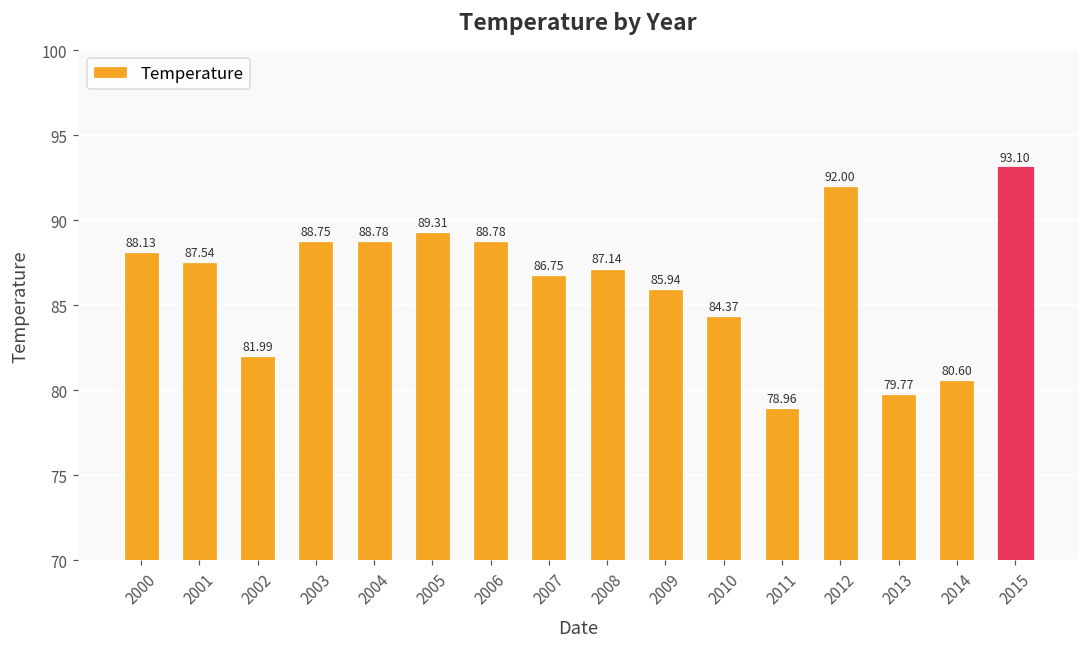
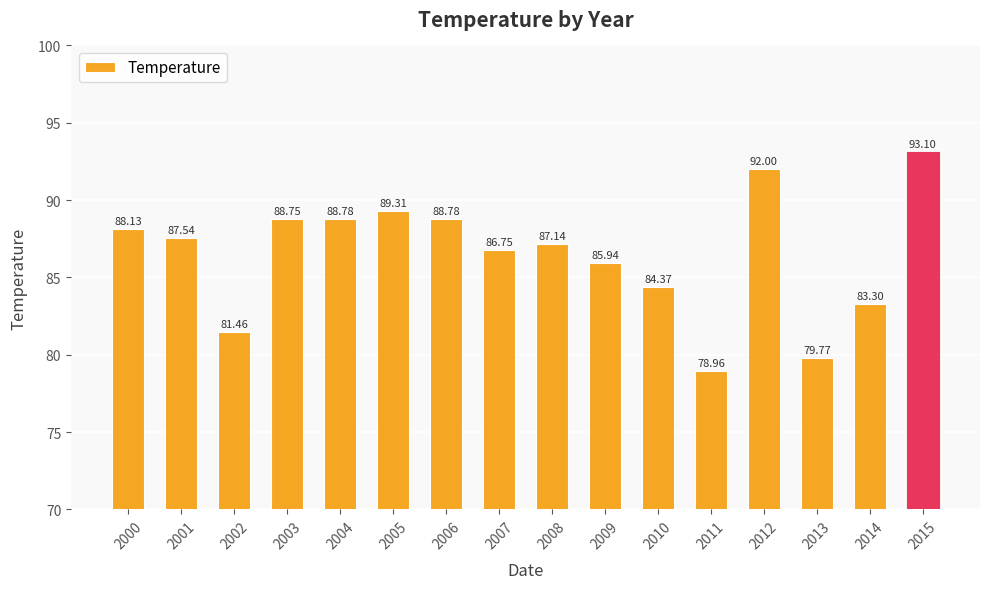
  {
    "2000": 88.13,
    "2001": 87.54,
-   "2002": 81.99,
+   "2002": 81.46,
    "2003": 88.75,
    "2004": 88.78,
    "2005": 89.31,
    "2006": 88.78,
    "2007": 86.75,
    "2008": 87.14,
    "2009": 85.94,
    "2010": 84.37,
    "2011": 78.96,
    "2012": 92.00,
    "2013": 79.77,
-   "2014": 80.60,
+   "2014": 83.30,
    "2015": 93.10
  }
